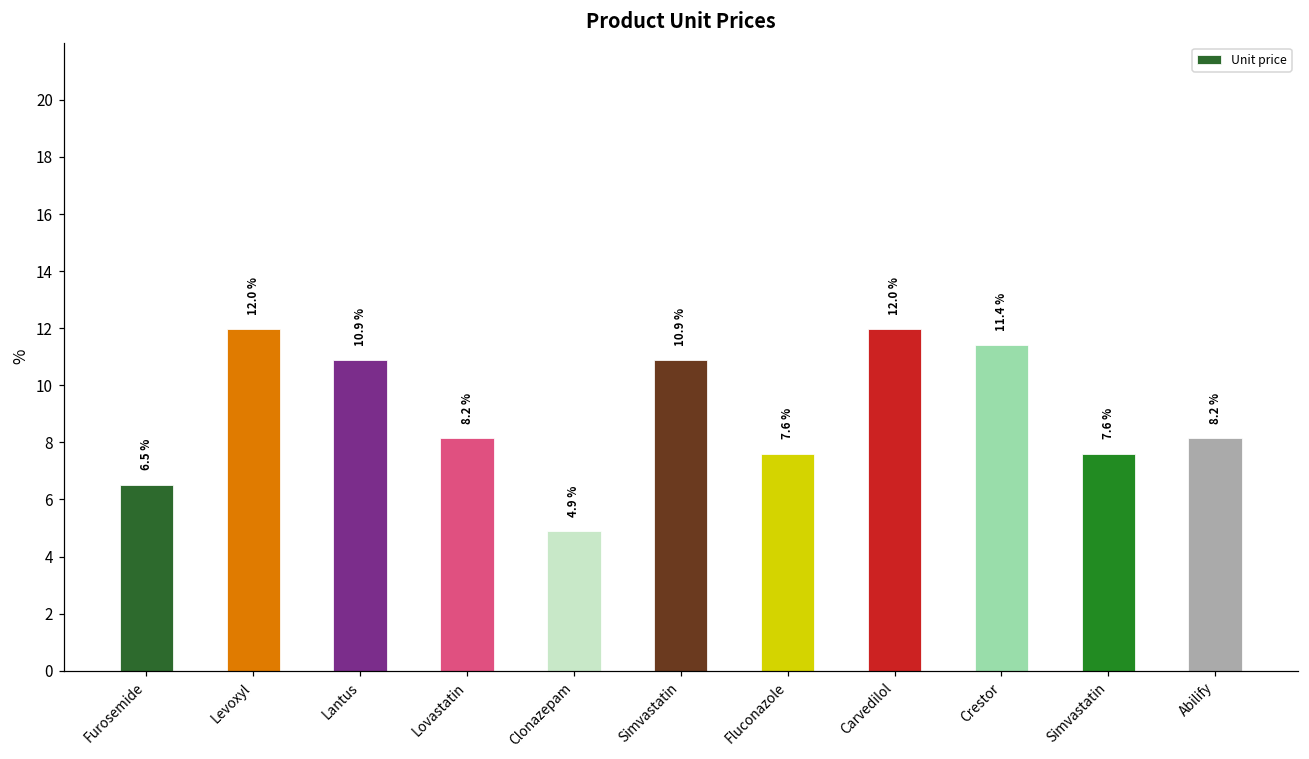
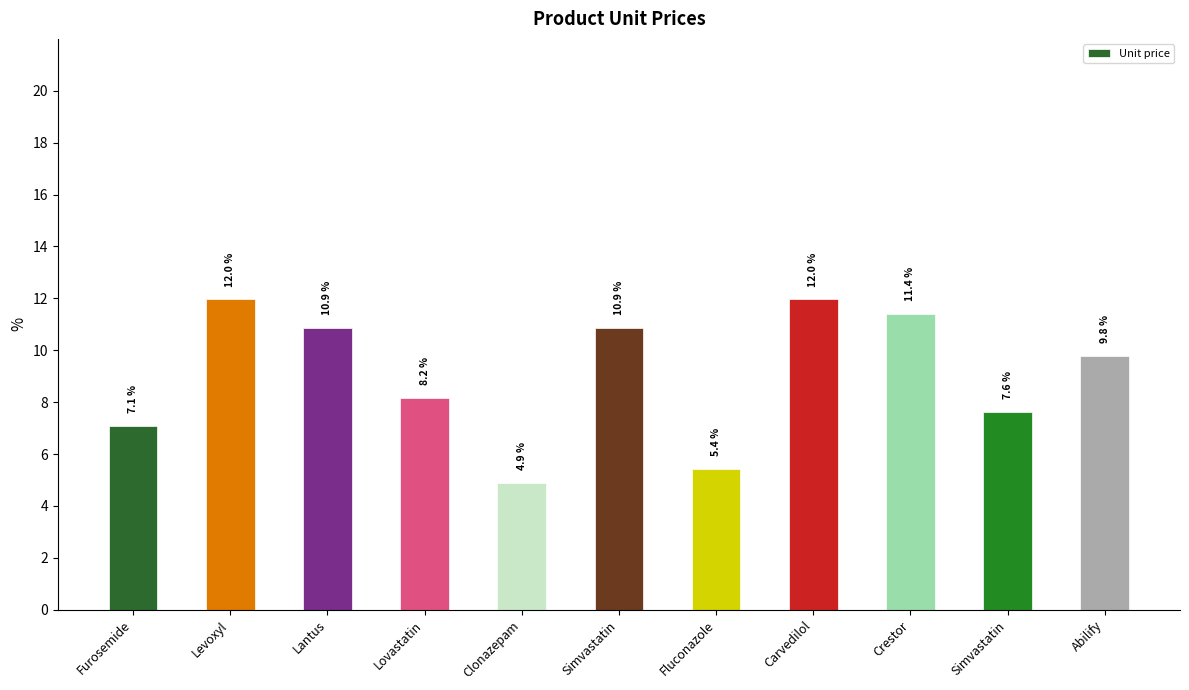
  {
-   "Furosemide": "6.5 %",
+   "Furosemide": "7.1 %",
    "Levoxyl": "12.0 %",
    "Lantus": "10.9 %",
    "Lovastatin": "8.2 %",
    "Clonazepam": "4.9 %",
-   "Fluconazole": "7.6 %",
+   "Fluconazole": "5.4 %",
    "Carvedilol": "12.0 %",
    "Crestor": "11.4 %",
-   "Abilify": "8.2 %"
+   "Abilify": "9.8 %"
  }
